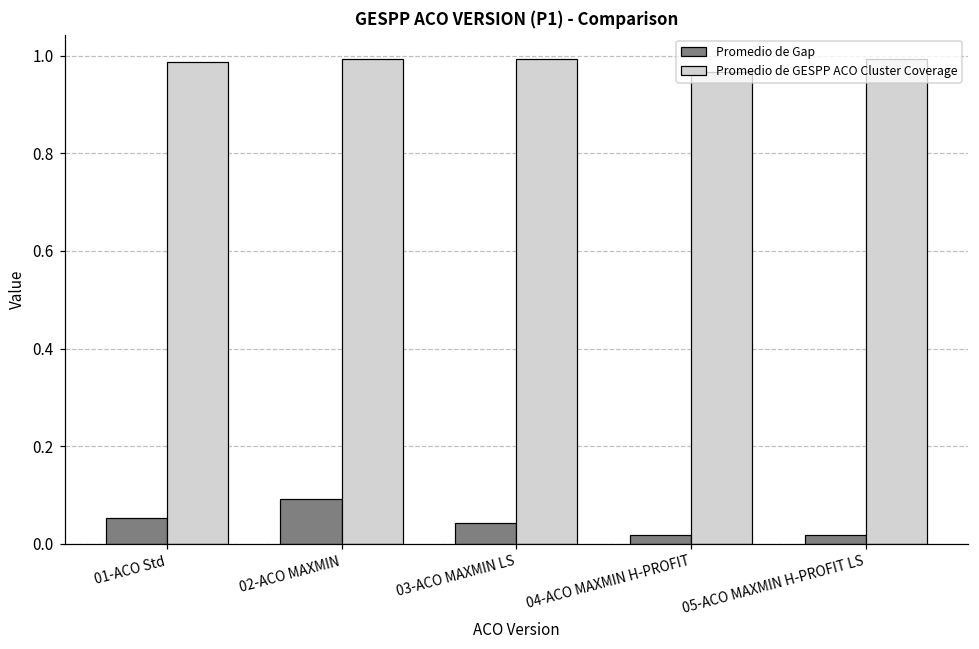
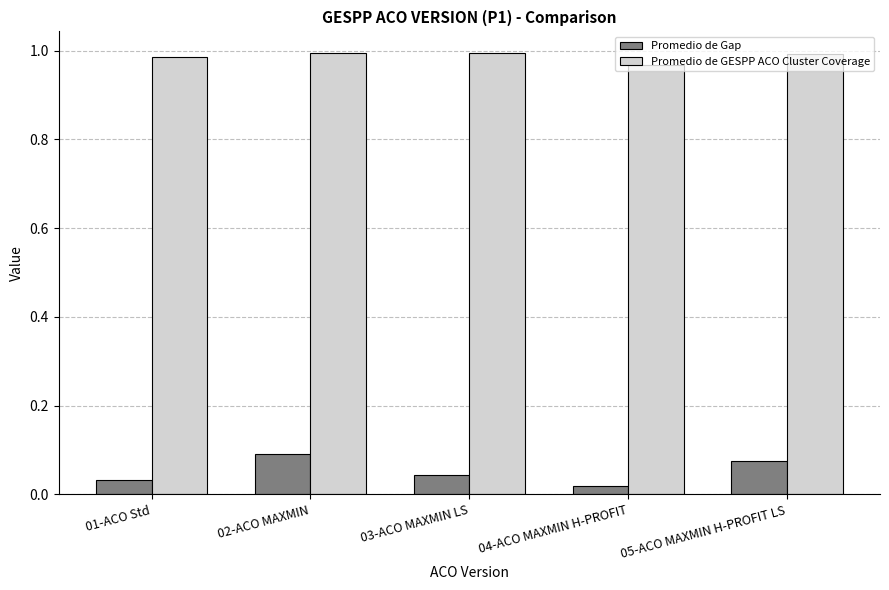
  {
    "Promedio de Gap": {
-     "01-ACO Std": 0.05,
+     "01-ACO Std": 0.03,
      "02-ACO MAXMIN": 0.09,
      "03-ACO MAXMIN LS": 0.04,
      "04-ACO MAXMIN H-PROFIT": 0.02,
-     "05-ACO MAXMIN H-PROFIT LS": 0.02
+     "05-ACO MAXMIN H-PROFIT LS": 0.08
    },
    "Promedio de GESPP ACO Cluster Coverage": {
      "01-ACO Std": 0.99,
      "02-ACO MAXMIN": 0.99,
      "03-ACO MAXMIN LS": 0.99
    }
  }
